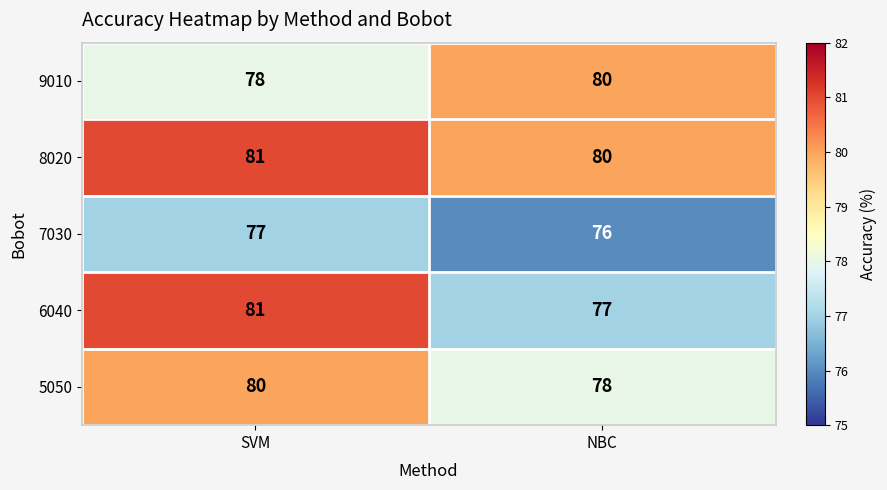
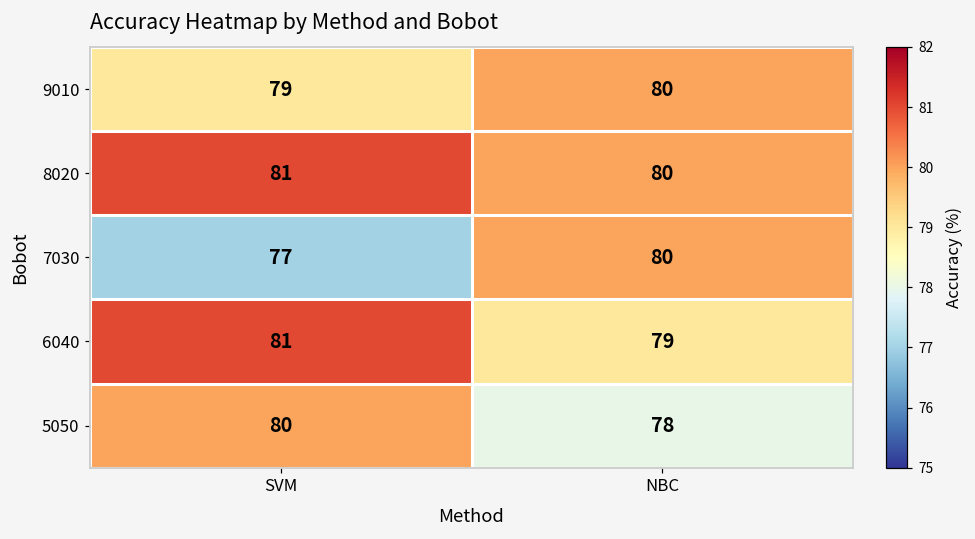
  {
    "9010": {
-     "SVM": 78,
+     "SVM": 79,
      "NBC": 80
    },
    "8020": {
      "SVM": 81,
      "NBC": 80
    },
    "7030": {
      "SVM": 77,
-     "NBC": 76
+     "NBC": 80
    },
    "6040": {
      "SVM": 81,
-     "NBC": 77
+     "NBC": 79
    },
    "5050": {
      "SVM": 80,
      "NBC": 78
    }
  }
